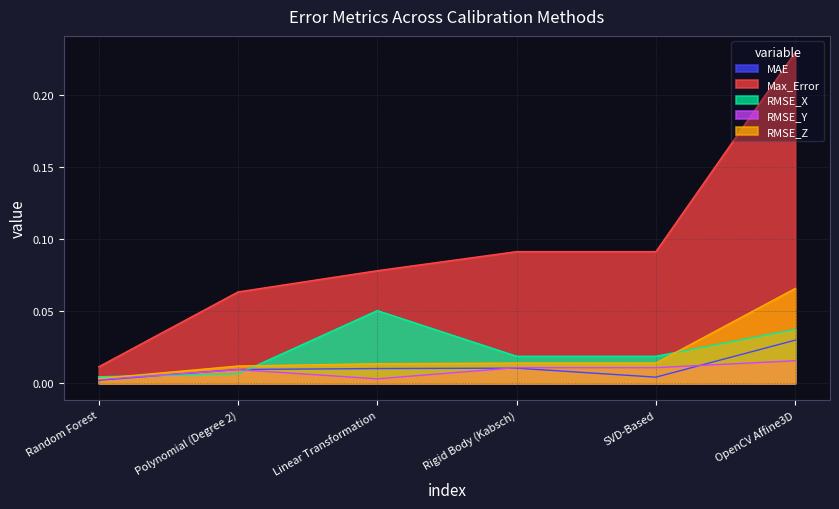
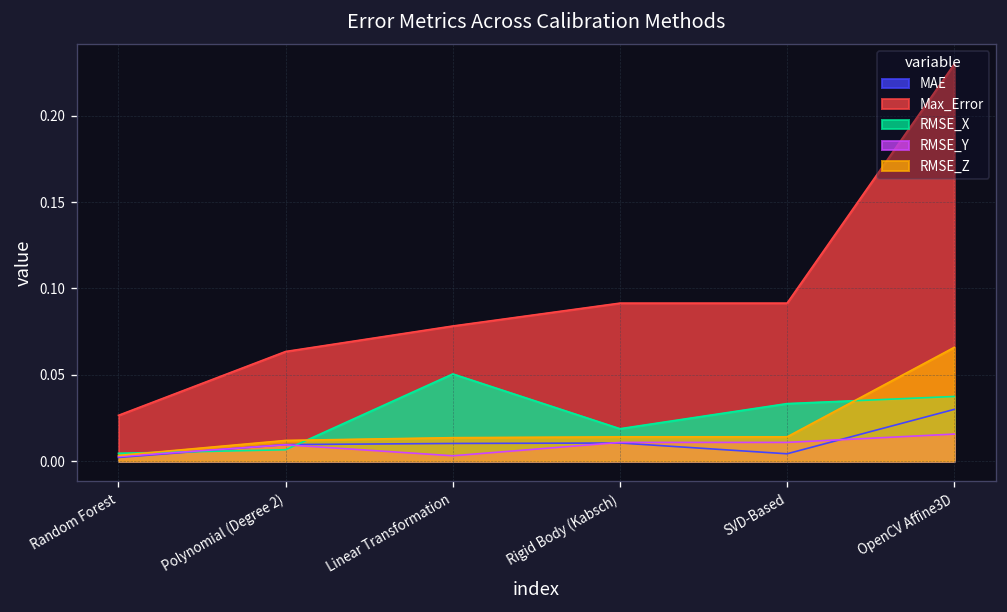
  {
    "MAE": {
      "Linear Transformation": 0.010,
      "SVD-Based": 0.004,
      "OpenCV Affine3D": 0.030
    },
    "Max_Error": {
-     "Random Forest": 0.012,
+     "Random Forest": 0.027,
      "Polynomial (Degree 2)": 0.063,
      "Linear Transformation": 0.078,
      "Rigid Body (Kabsch)": 0.091,
      "SVD-Based": 0.091
    },
    "RMSE_X": {
      "Polynomial (Degree 2)": 0.007,
      "Linear Transformation": 0.051,
      "Rigid Body (Kabsch)": 0.019,
-     "SVD-Based": 0.019,
+     "SVD-Based": 0.033,
      "OpenCV Affine3D": 0.037
    },
    "RMSE_Y": {
      "Linear Transformation": 0.003,
      "SVD-Based": 0.011,
      "OpenCV Affine3D": 0.016
    },
    "RMSE_Z": {
      "Polynomial (Degree 2)": 0.012,
      "Linear Transformation": 0.014,
      "Rigid Body (Kabsch)": 0.014,
      "SVD-Based": 0.014,
      "OpenCV Affine3D": 0.066
    }
  }
